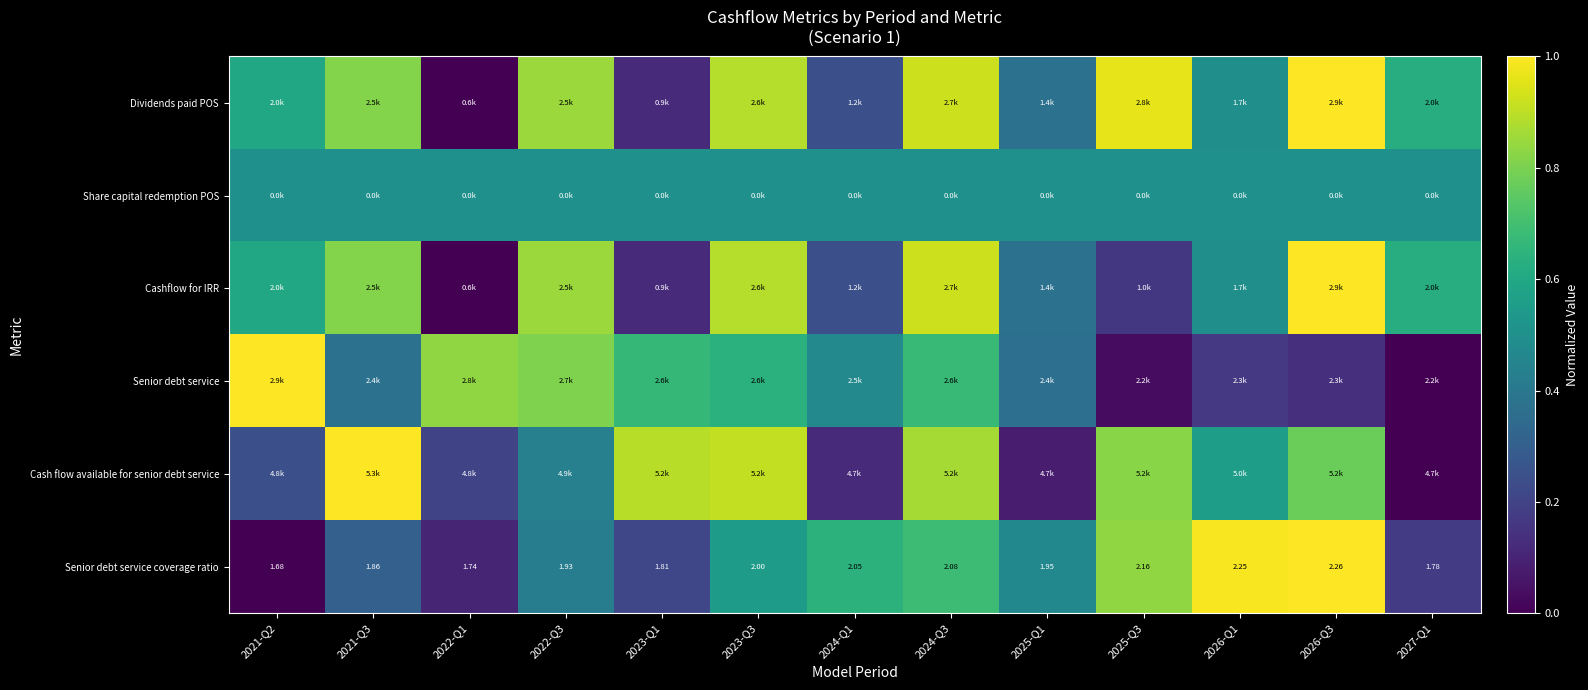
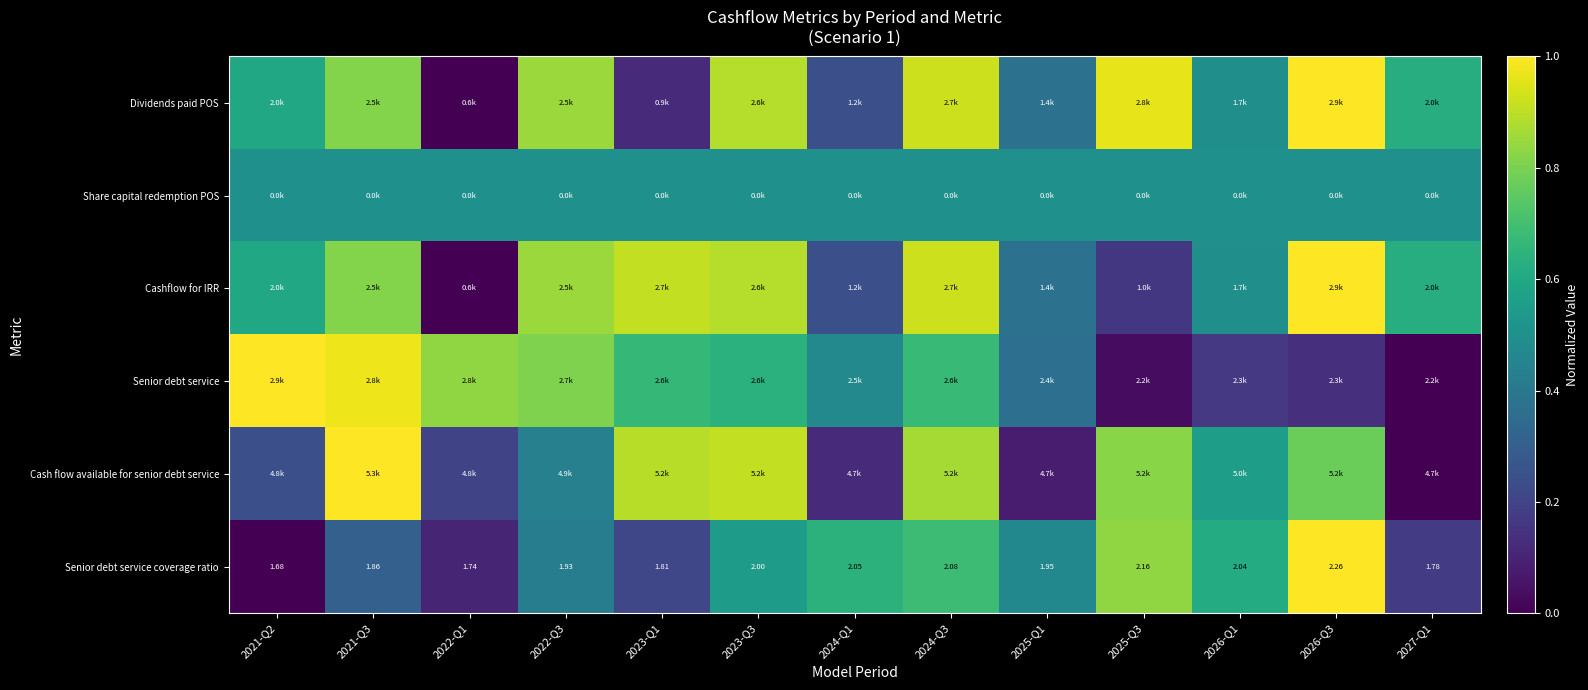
  {
    "Dividends paid POS": {
      "2021-Q2": "2.0k",
      "2021-Q3": "2.5k",
      "2022-Q1": "0.6k",
      "2022-Q3": "2.5k",
      "2023-Q1": "0.9k",
      "2023-Q3": "2.6k",
      "2024-Q1": "1.2k",
      "2024-Q3": "2.7k",
      "2025-Q1": "1.4k",
      "2025-Q3": "2.8k",
      "2026-Q1": "1.7k",
      "2026-Q3": "2.9k",
      "2027-Q1": "2.0k"
    },
    "Share capital redemption POS": {
      "2021-Q2": "0.0k",
      "2021-Q3": "0.0k",
      "2022-Q1": "0.0k",
      "2022-Q3": "0.0k",
      "2023-Q1": "0.0k",
      "2023-Q3": "0.0k",
      "2024-Q1": "0.0k",
      "2024-Q3": "0.0k",
      "2025-Q1": "0.0k",
      "2025-Q3": "0.0k",
      "2026-Q1": "0.0k",
      "2026-Q3": "0.0k",
      "2027-Q1": "0.0k"
    },
    "Cashflow for IRR": {
      "2021-Q2": "2.0k",
      "2021-Q3": "2.5k",
      "2022-Q1": "0.6k",
      "2022-Q3": "2.5k",
-     "2023-Q1": "0.9k",
+     "2023-Q1": "2.7k",
      "2023-Q3": "2.6k",
      "2024-Q1": "1.2k",
      "2024-Q3": "2.7k",
      "2025-Q1": "1.4k",
      "2025-Q3": "1.0k",
      "2026-Q1": "1.7k",
      "2026-Q3": "2.9k",
      "2027-Q1": "2.0k"
    },
    "Senior debt service": {
      "2021-Q2": "2.9k",
-     "2021-Q3": "2.4k",
+     "2021-Q3": "2.8k",
      "2022-Q1": "2.8k",
      "2022-Q3": "2.7k",
      "2023-Q1": "2.6k",
      "2023-Q3": "2.6k",
      "2024-Q1": "2.5k",
      "2024-Q3": "2.6k",
      "2025-Q1": "2.4k",
      "2025-Q3": "2.2k",
      "2026-Q1": "2.3k",
      "2026-Q3": "2.3k",
      "2027-Q1": "2.2k"
    },
    "Cash flow available for senior debt service": {
      "2021-Q2": "4.8k",
      "2021-Q3": "5.3k",
      "2022-Q1": "4.8k",
      "2022-Q3": "4.9k",
      "2023-Q1": "5.2k",
      "2023-Q3": "5.2k",
      "2024-Q1": "4.7k",
      "2024-Q3": "5.2k",
      "2025-Q1": "4.7k",
      "2025-Q3": "5.2k",
      "2026-Q1": "5.0k",
      "2026-Q3": "5.2k",
      "2027-Q1": "4.7k"
    },
    "Senior debt service coverage ratio": {
      "2021-Q2": "1.68",
      "2021-Q3": "1.86",
      "2022-Q1": "1.74",
      "2022-Q3": "1.93",
      "2023-Q1": "1.81",
      "2023-Q3": "2.00",
      "2024-Q1": "2.05",
      "2024-Q3": "2.08",
      "2025-Q1": "1.95",
      "2025-Q3": "2.16",
-     "2026-Q1": "2.25",
+     "2026-Q1": "2.04",
      "2026-Q3": "2.26",
      "2027-Q1": "1.78"
    }
  }
